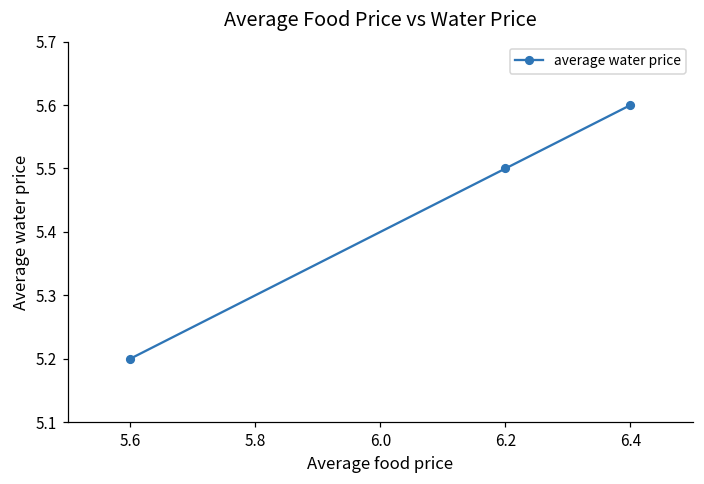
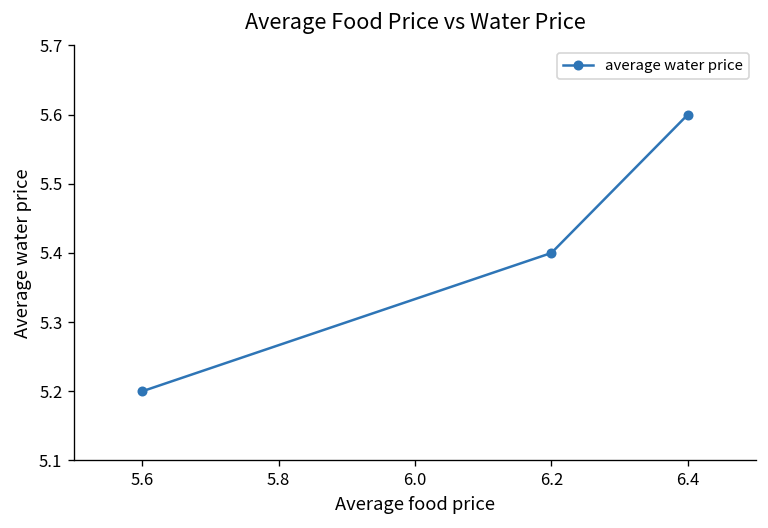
  {
    "5.6": 5.2,
-   "6.2": 5.5,
+   "6.2": 5.4,
    "6.4": 5.6
  }
